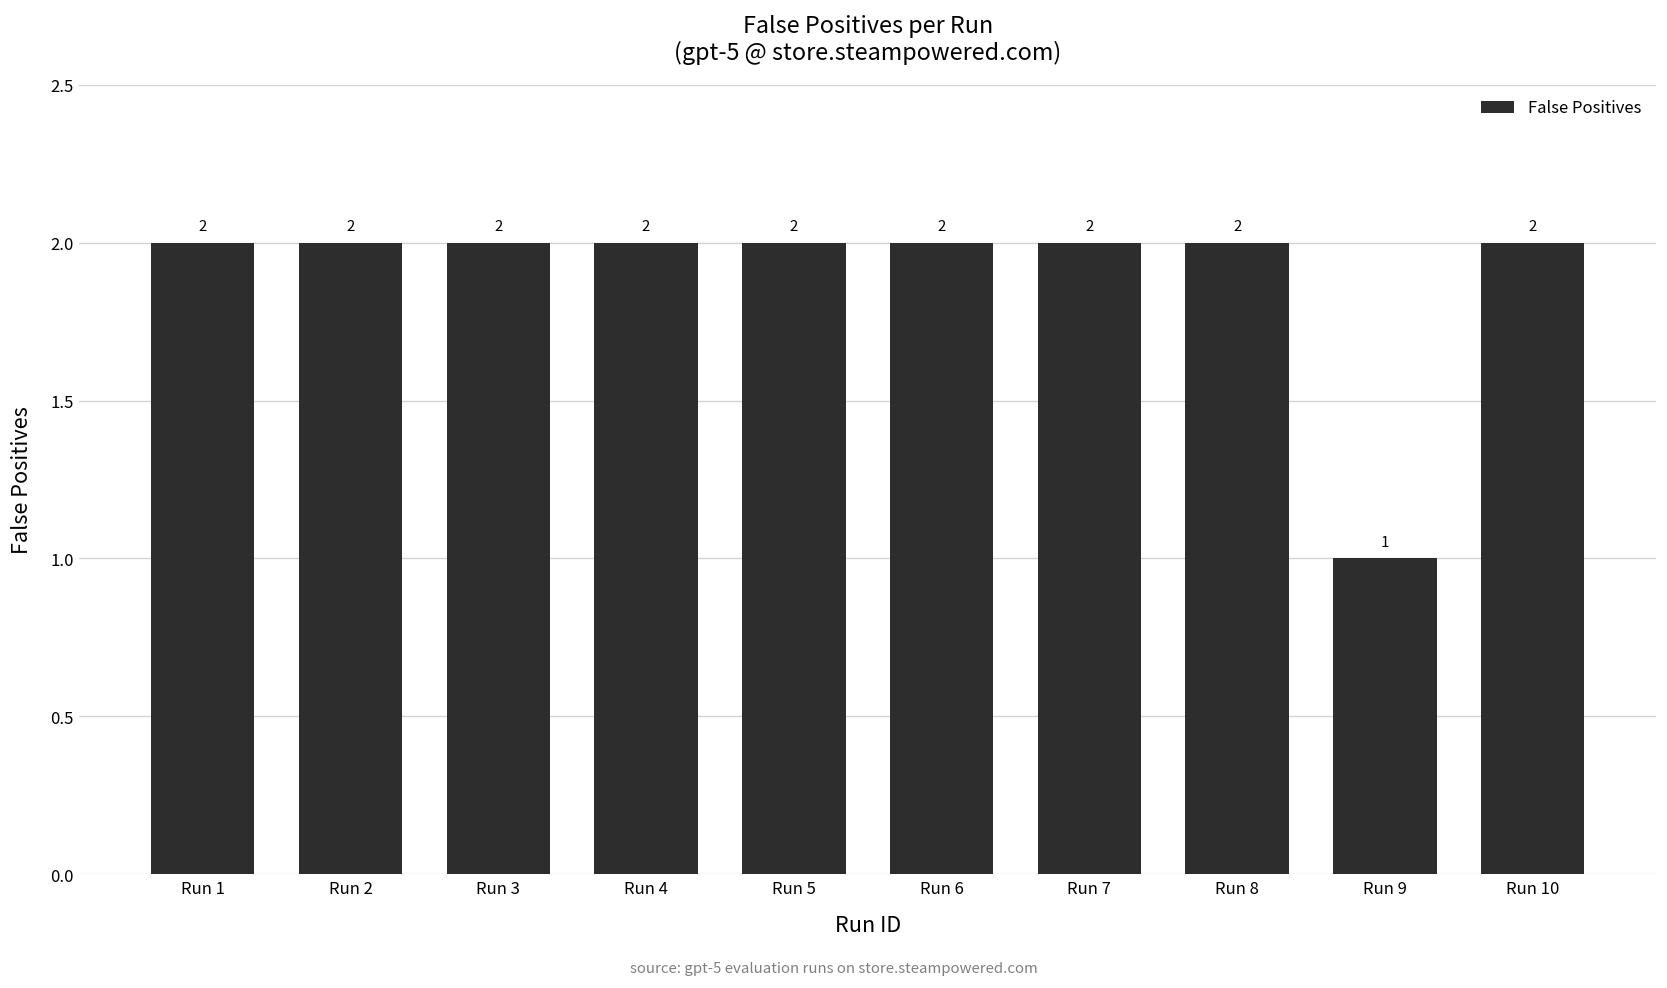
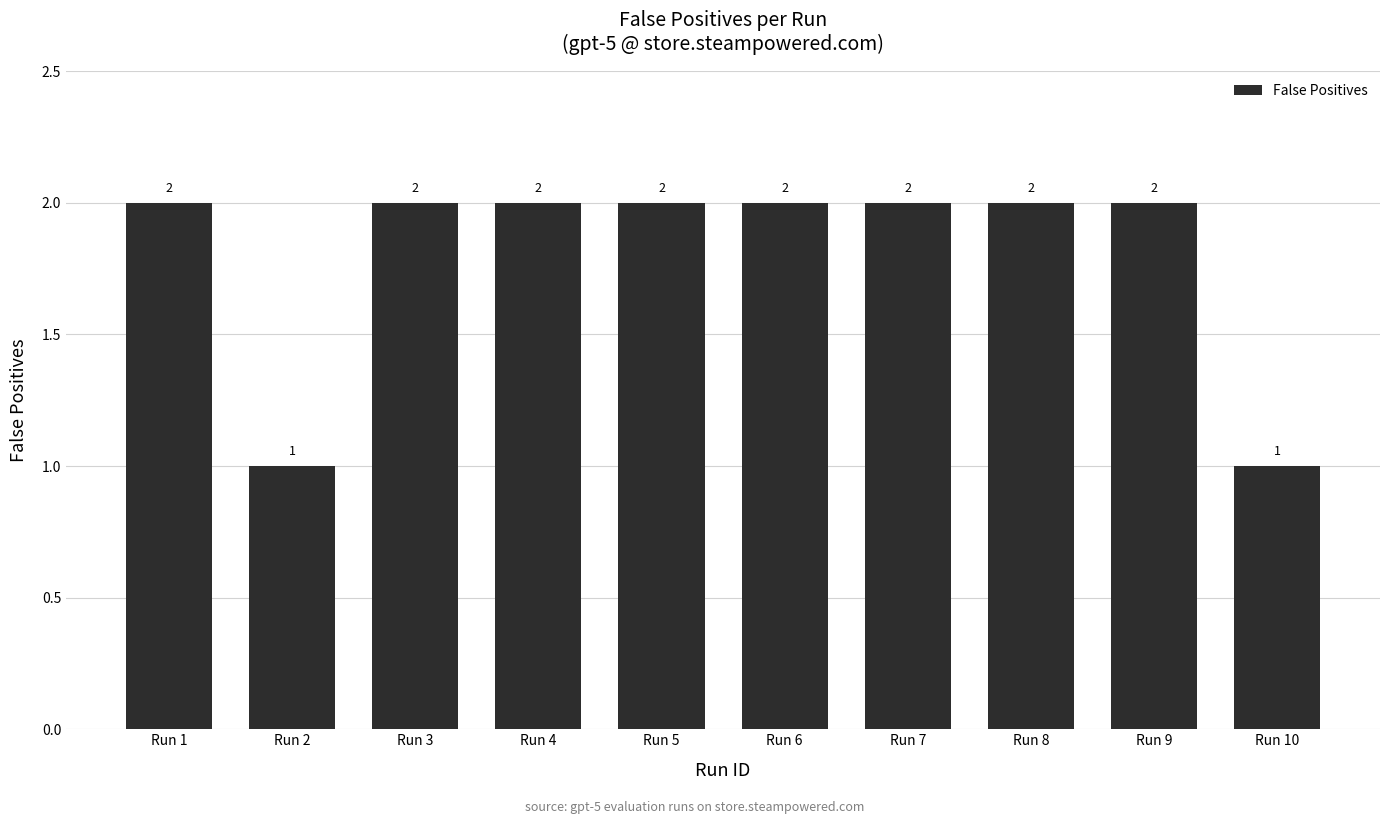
  {
    "Run 1": 2,
-   "Run 2": 2,
+   "Run 2": 1,
    "Run 3": 2,
    "Run 4": 2,
    "Run 5": 2,
    "Run 6": 2,
    "Run 7": 2,
    "Run 8": 2,
-   "Run 9": 1,
-   "Run 10": 2
+   "Run 9": 2,
+   "Run 10": 1
  }
